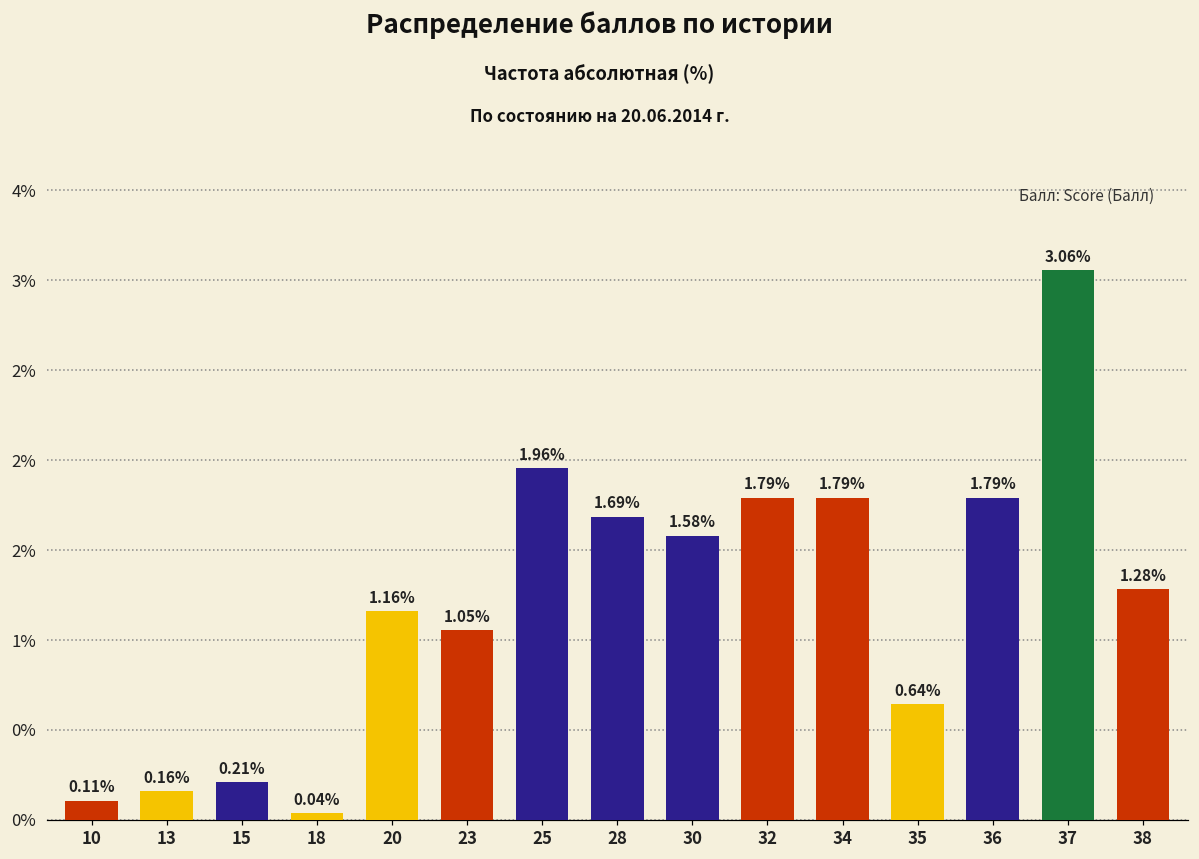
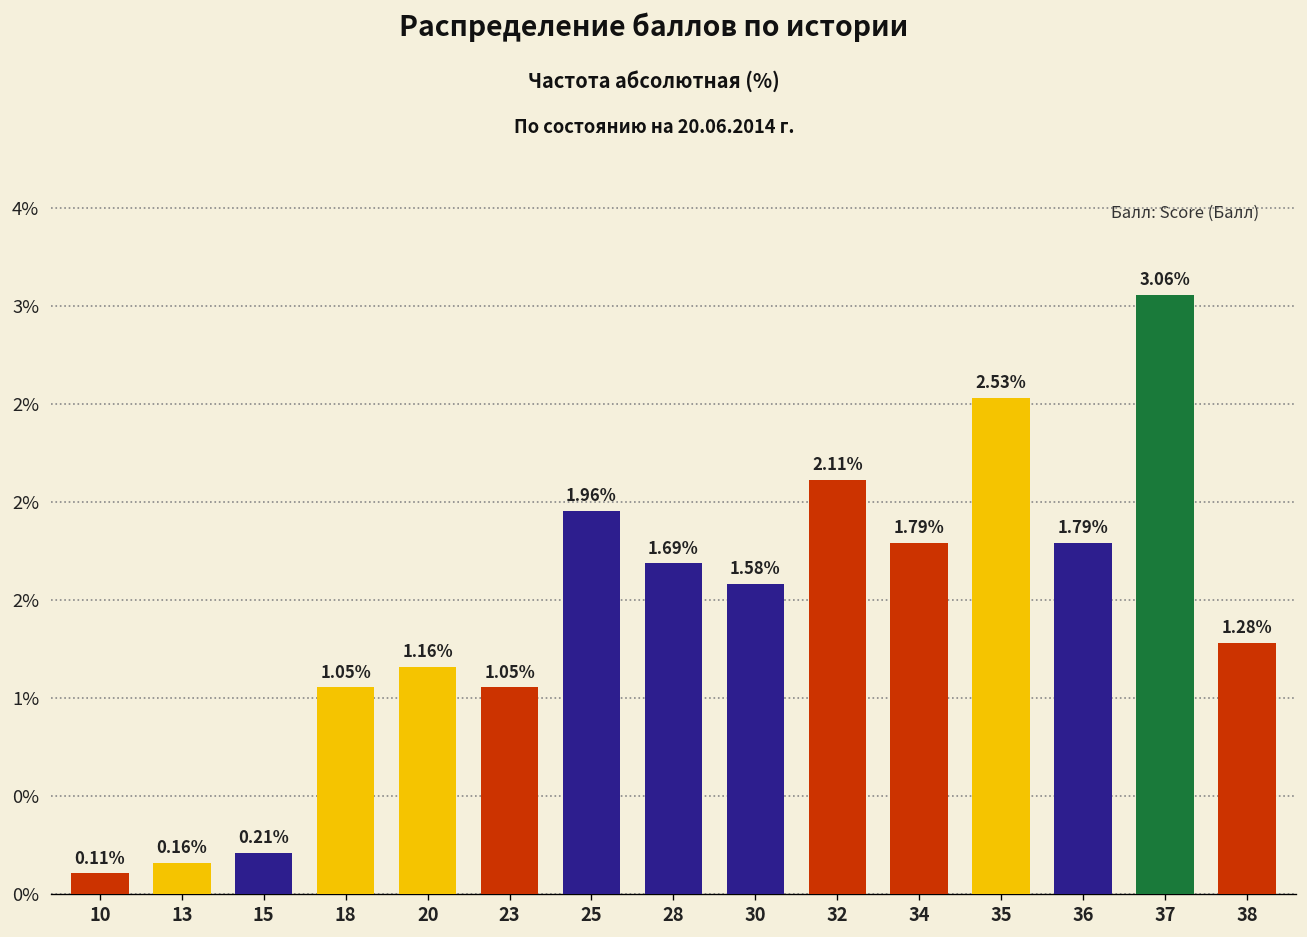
  {
    "10": "0.11%",
    "13": "0.16%",
    "15": "0.21%",
-   "18": "0.04%",
+   "18": "1.05%",
    "20": "1.16%",
    "23": "1.05%",
    "25": "1.96%",
    "28": "1.69%",
    "30": "1.58%",
-   "32": "1.79%",
+   "32": "2.11%",
    "34": "1.79%",
-   "35": "0.64%",
+   "35": "2.53%",
    "36": "1.79%",
    "37": "3.06%",
    "38": "1.28%"
  }
